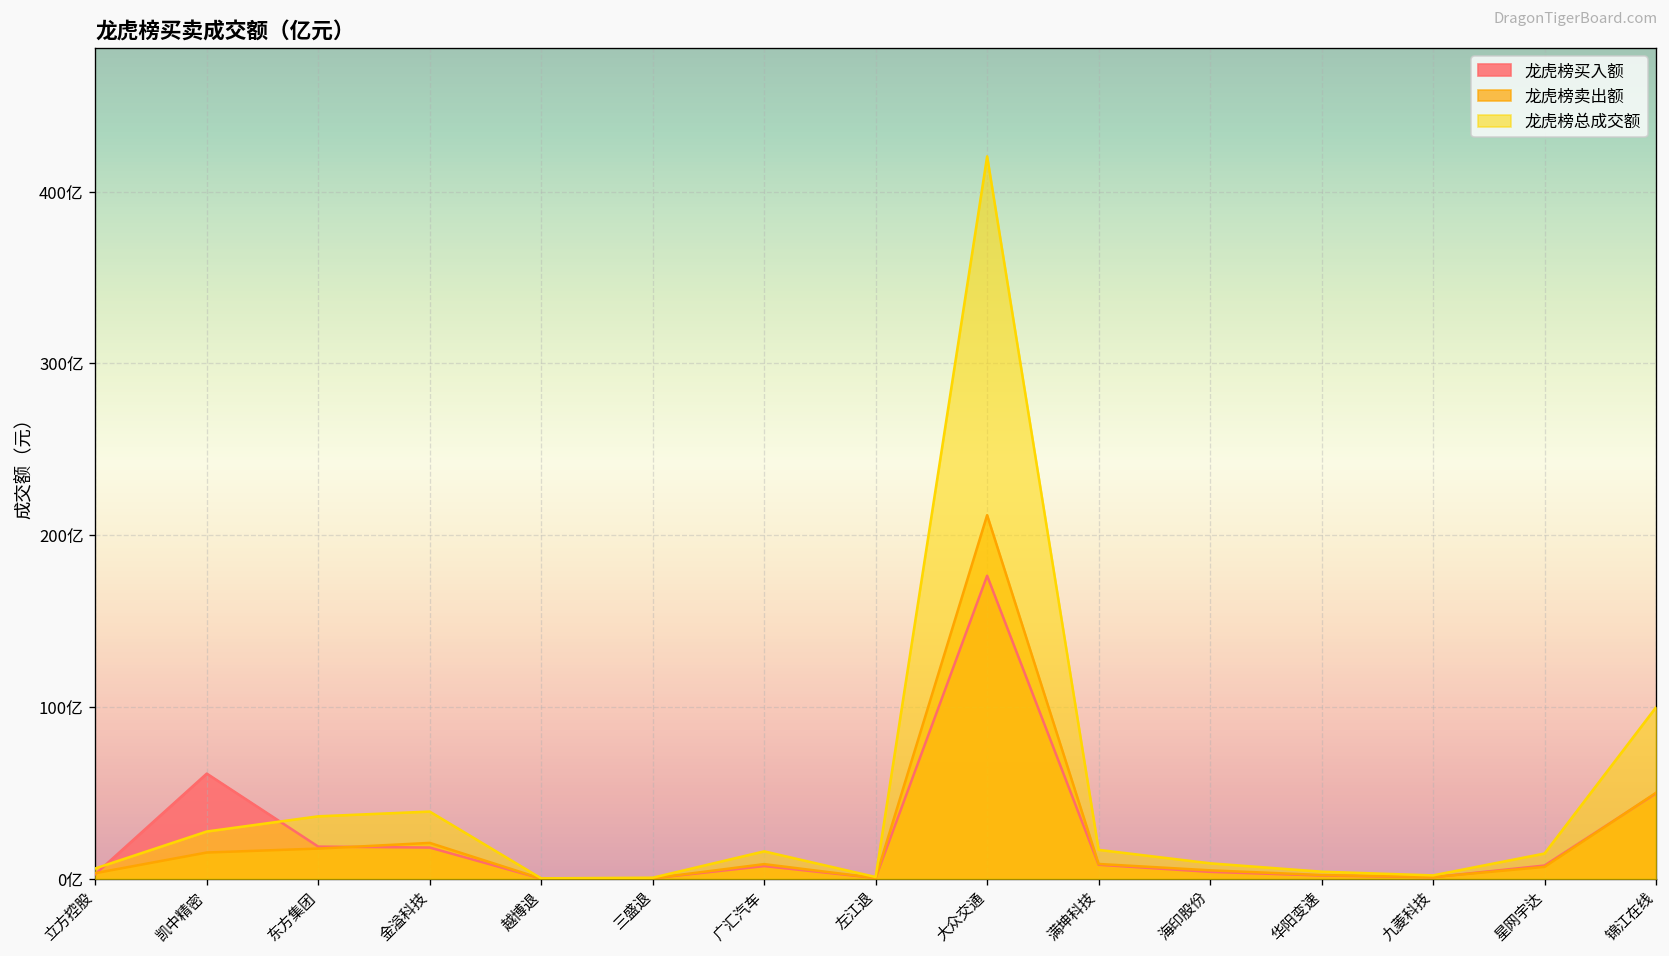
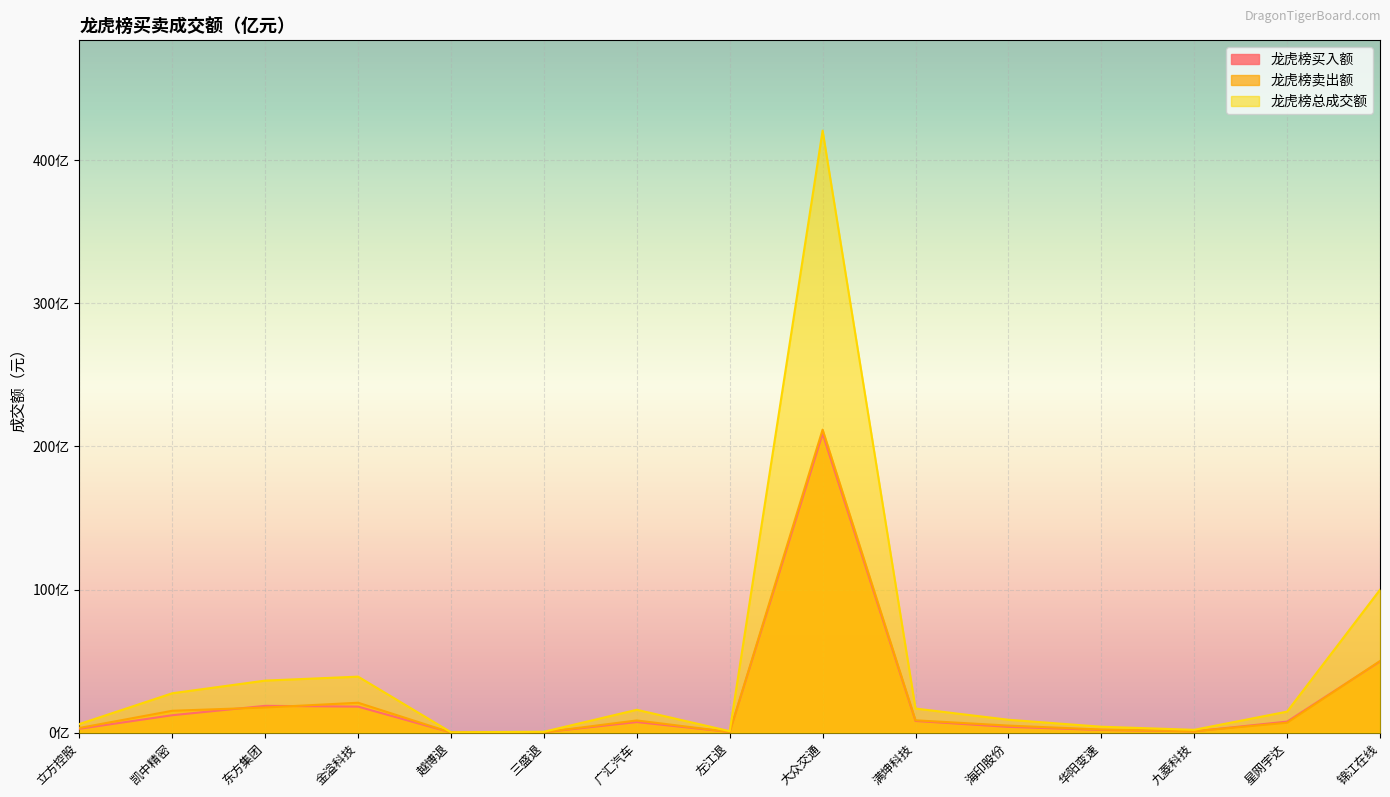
  {
    "龙虎榜买入额": {
-     "凯中精密": "61亿",
+     "凯中精密": "12亿",
      "金溢科技": "18亿",
-     "大众交通": "176亿"
+     "大众交通": "209亿"
    }
  }
